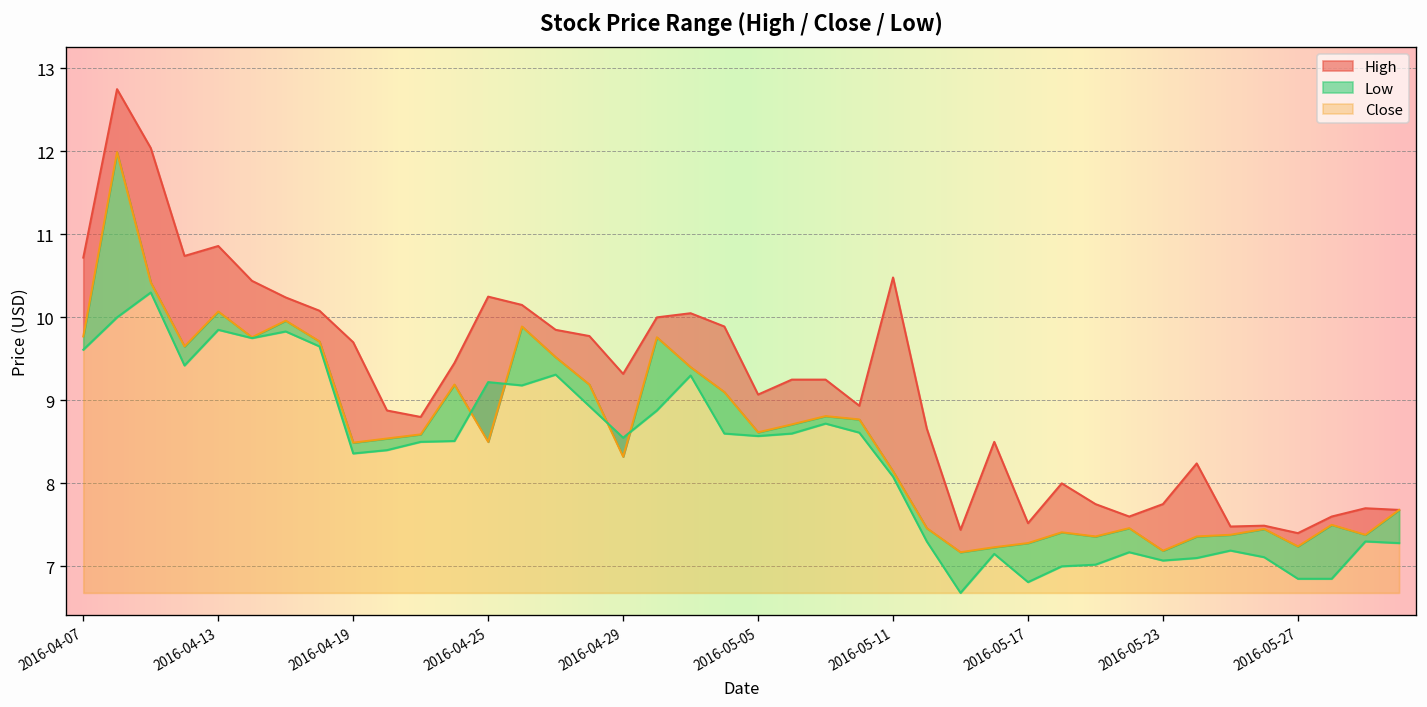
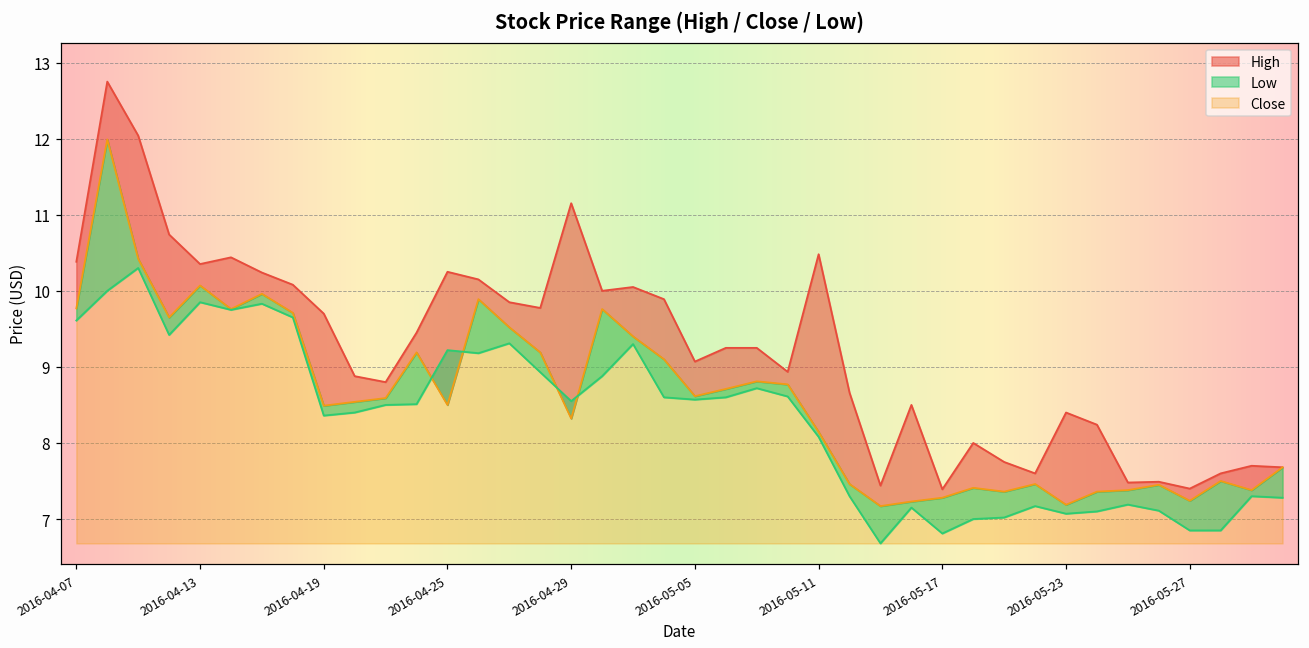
  {
    "High": {
-     "2016-04-07": 10.7,
-     "2016-04-13": 10.9,
+     "2016-04-07": 10.4,
+     "2016-04-13": 10.4,
      "2016-04-19": 9.7,
      "2016-04-25": 10.3,
-     "2016-04-29": 9.3,
+     "2016-04-29": 11.2,
      "2016-05-05": 9.1,
      "2016-05-11": 10.5,
-     "2016-05-17": 7.5,
-     "2016-05-23": 7.8,
+     "2016-05-17": 7.4,
+     "2016-05-23": 8.4,
      "2016-05-27": 7.4
    },
    "Close": {
      "2016-04-25": 8.5,
      "2016-04-29": 8.3
    }
  }
